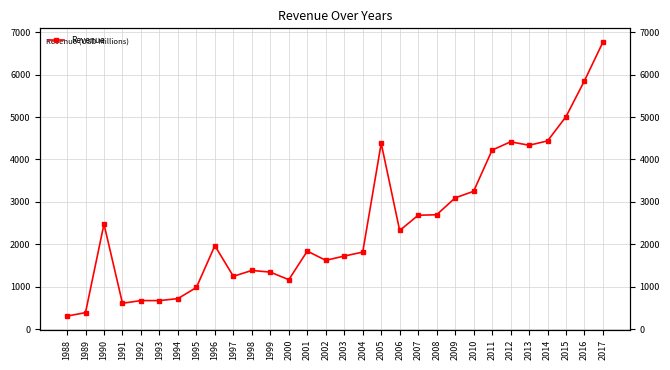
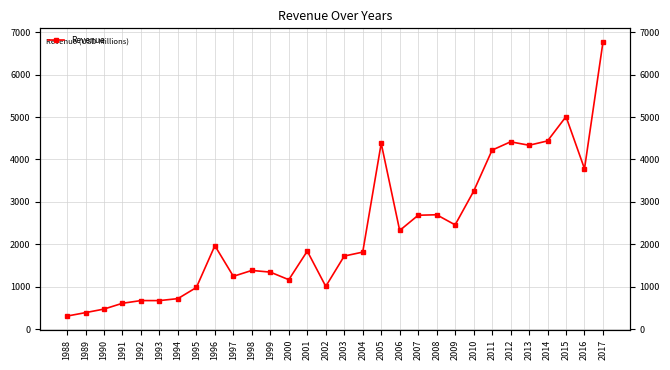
  {
    "1988": 300,
    "1989": 400,
-   "1990": 2500,
+   "1990": 500,
    "1991": 600,
    "1992": 700,
    "1993": 700,
    "1994": 700,
    "1995": 1000,
    "1996": 2000,
    "1997": 1200,
    "1998": 1400,
    "1999": 1300,
    "2000": 1200,
    "2001": 1800,
-   "2002": 1600,
+   "2002": 1000,
    "2003": 1700,
    "2004": 1800,
    "2005": 4400,
    "2006": 2300,
    "2007": 2700,
    "2008": 2700,
-   "2009": 3100,
+   "2009": 2500,
    "2010": 3200,
    "2011": 4200,
    "2012": 4400,
    "2013": 4300,
    "2014": 4400,
    "2015": 5000,
-   "2016": 5900,
+   "2016": 3800,
    "2017": 6800
  }
